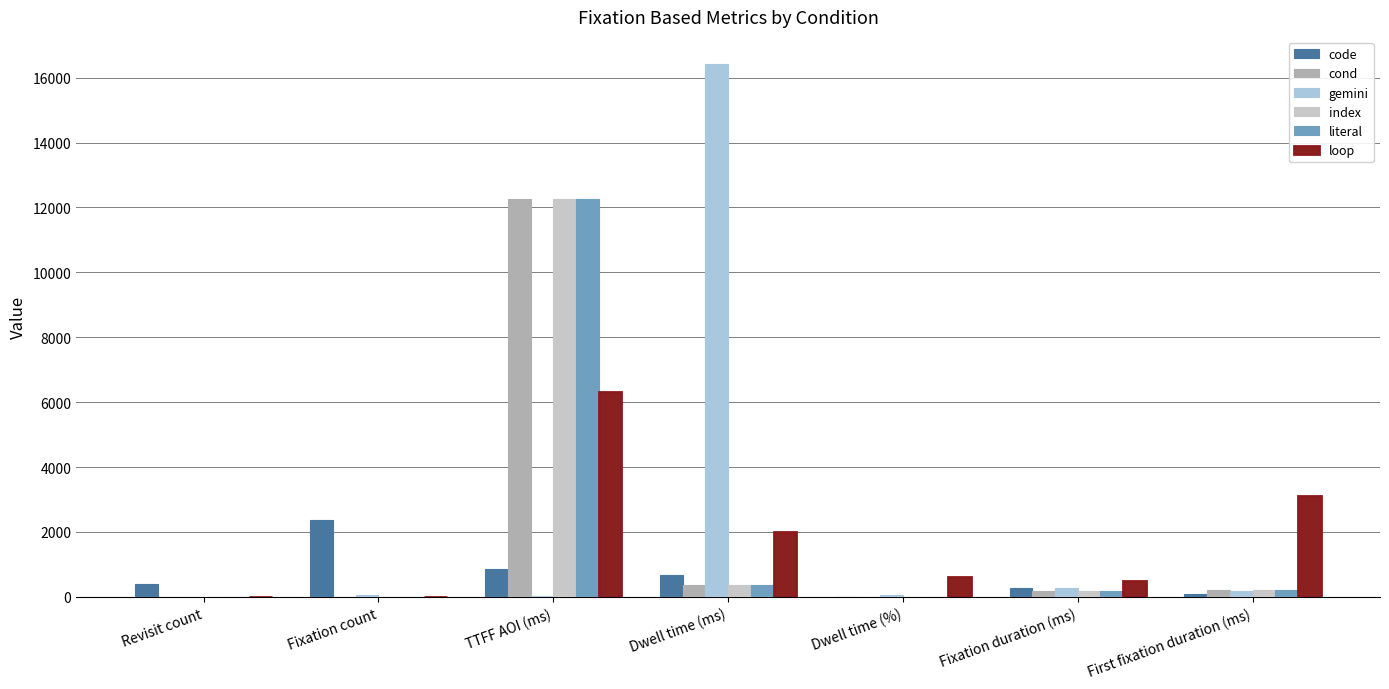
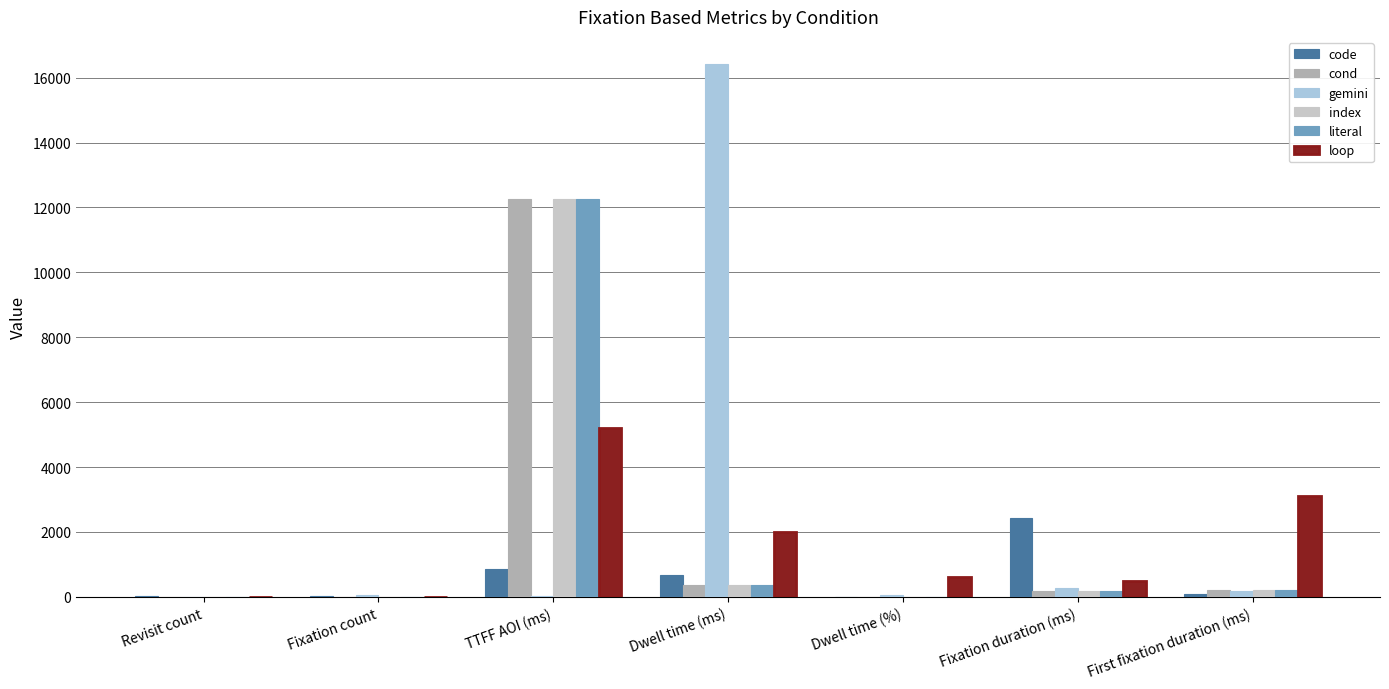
  {
    "code": {
-     "Revisit count": 400,
-     "Fixation count": 2400,
+     "Revisit count": 0,
+     "Fixation count": 0,
      "TTFF AOI (ms)": 900,
      "Dwell time (ms)": 700,
-     "Fixation duration (ms)": 300,
+     "Fixation duration (ms)": 2400,
      "First fixation duration (ms)": 100
    },
    "literal": {
      "TTFF AOI (ms)": 12300,
      "Dwell time (ms)": 400,
      "Fixation duration (ms)": 200,
      "First fixation duration (ms)": 200
    },
    "loop": {
-     "TTFF AOI (ms)": 6300,
+     "TTFF AOI (ms)": 5200,
      "Dwell time (ms)": 2000,
      "Dwell time (%)": 600,
      "Fixation duration (ms)": 500,
      "First fixation duration (ms)": 3100
    }
  }
